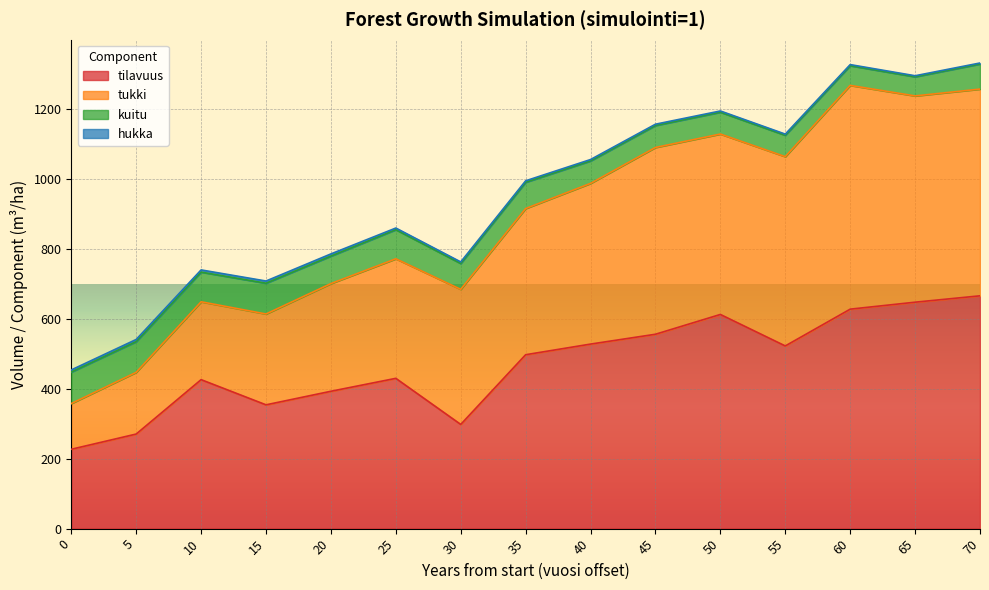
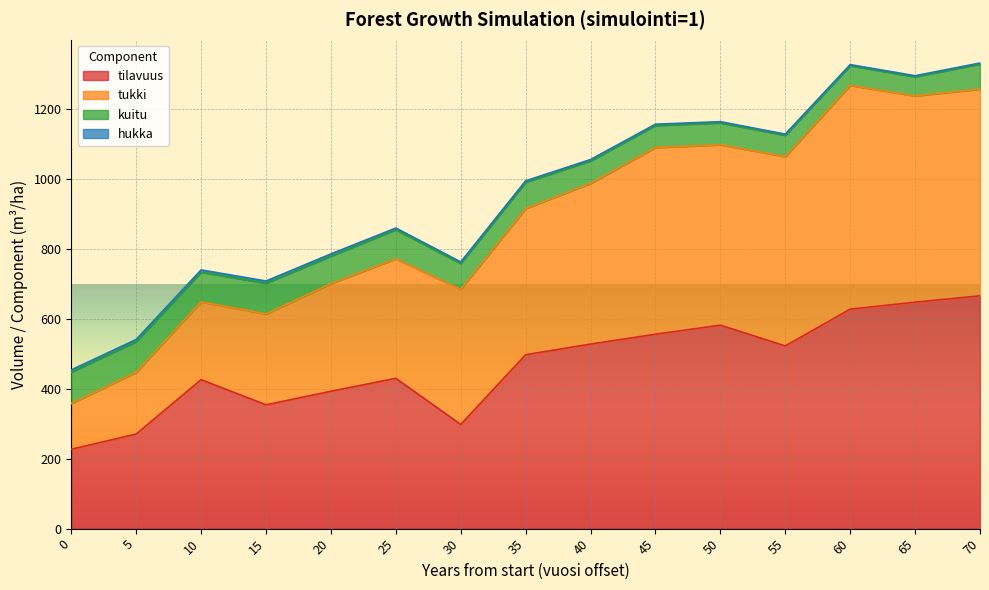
  {
    "tilavuus": {
      "0": 230,
      "5": 270,
      "10": 430,
      "15": 350,
      "20": 390,
      "25": 430,
      "30": 300,
      "35": 500,
      "40": 530,
      "45": 560,
-     "50": 610,
+     "50": 580,
      "55": 520,
      "60": 630,
      "65": 650,
      "70": 670
    },
    "tukki": {
      "0": 130,
      "5": 180,
      "10": 220,
      "15": 260,
      "20": 310,
      "25": 340,
      "30": 390,
      "35": 420,
      "40": 460,
      "45": 530,
      "50": 520,
      "55": 540,
      "60": 640,
      "65": 590,
      "70": 590
    }
  }
